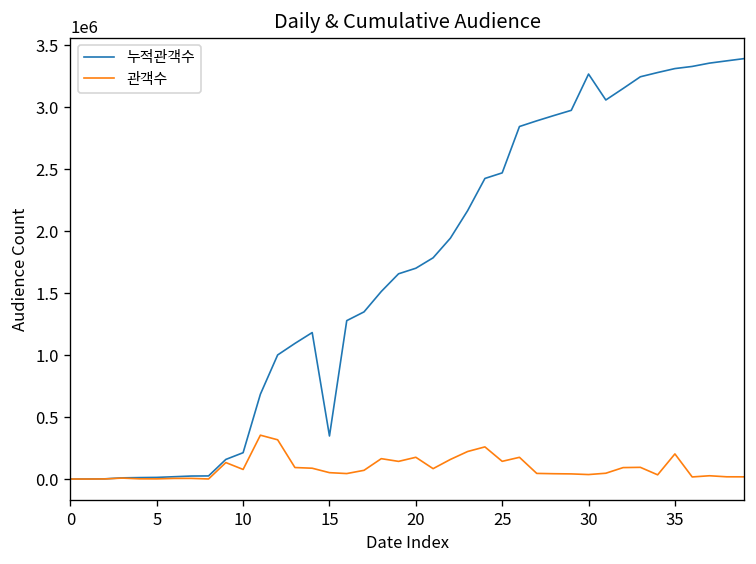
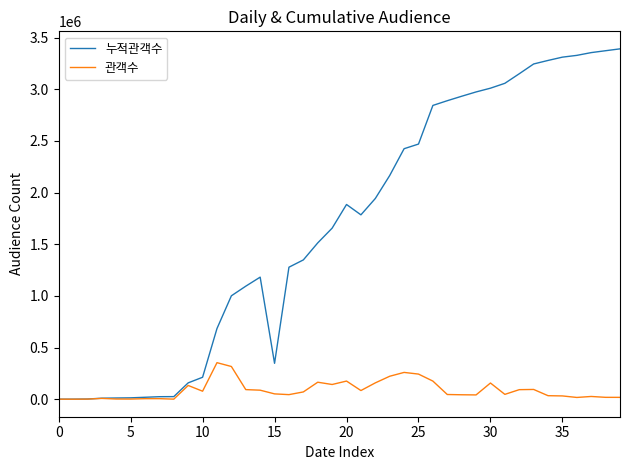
  {
    "누적관객수": {
      "10": 210000,
      "15": 350000,
-     "20": 1700000,
+     "20": 1880000,
      "25": 2470000,
-     "30": 3270000,
+     "30": 3010000,
      "35": 3310000
    },
    "관객수": {
      "10": 80000,
      "15": 50000,
      "20": 180000,
-     "25": 140000,
-     "30": 40000,
-     "35": 200000
+     "25": 240000,
+     "30": 160000,
+     "35": 30000
    }
  }
